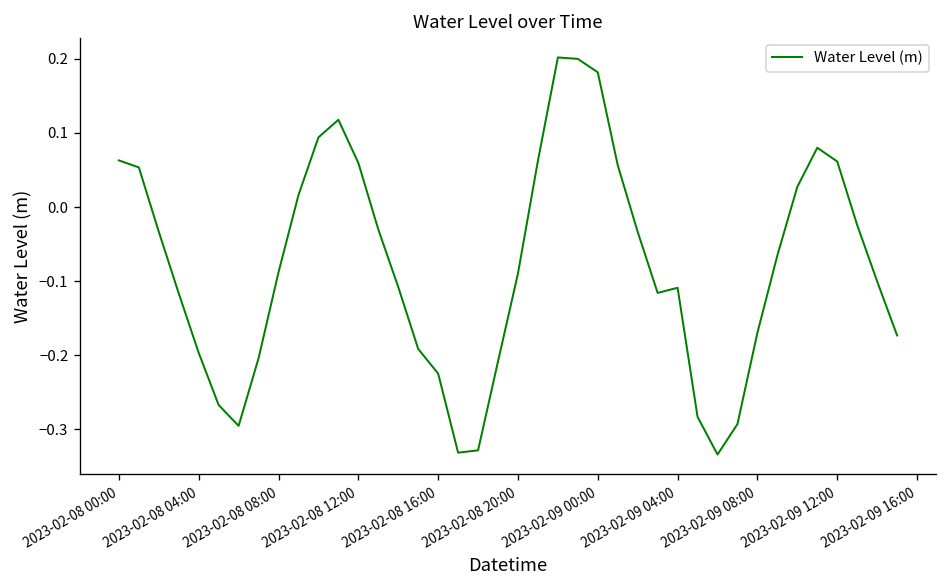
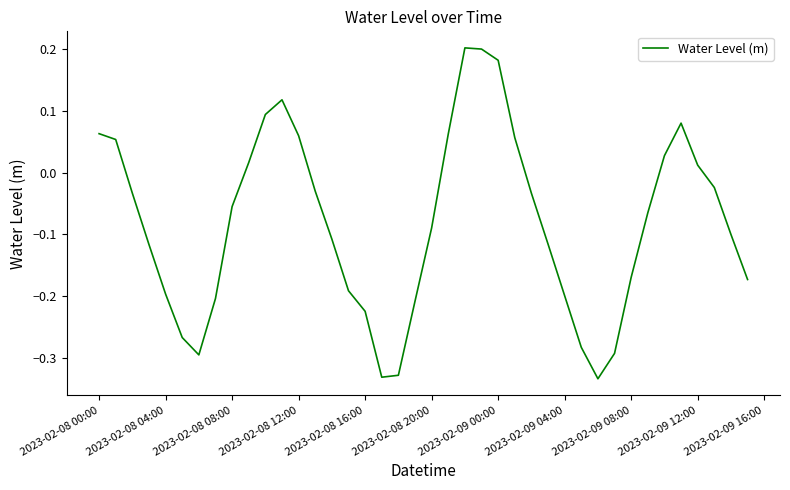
  {
    "2023-02-08 00:00": 0.06,
    "2023-02-08 04:00": -0.20,
-   "2023-02-08 08:00": -0.09,
+   "2023-02-08 08:00": -0.06,
    "2023-02-08 12:00": 0.06,
    "2023-02-08 16:00": -0.22,
    "2023-02-08 20:00": -0.09,
    "2023-02-09 00:00": 0.18,
-   "2023-02-09 04:00": -0.11,
+   "2023-02-09 04:00": -0.20,
    "2023-02-09 08:00": -0.17,
-   "2023-02-09 12:00": 0.06
+   "2023-02-09 12:00": 0.01
  }
